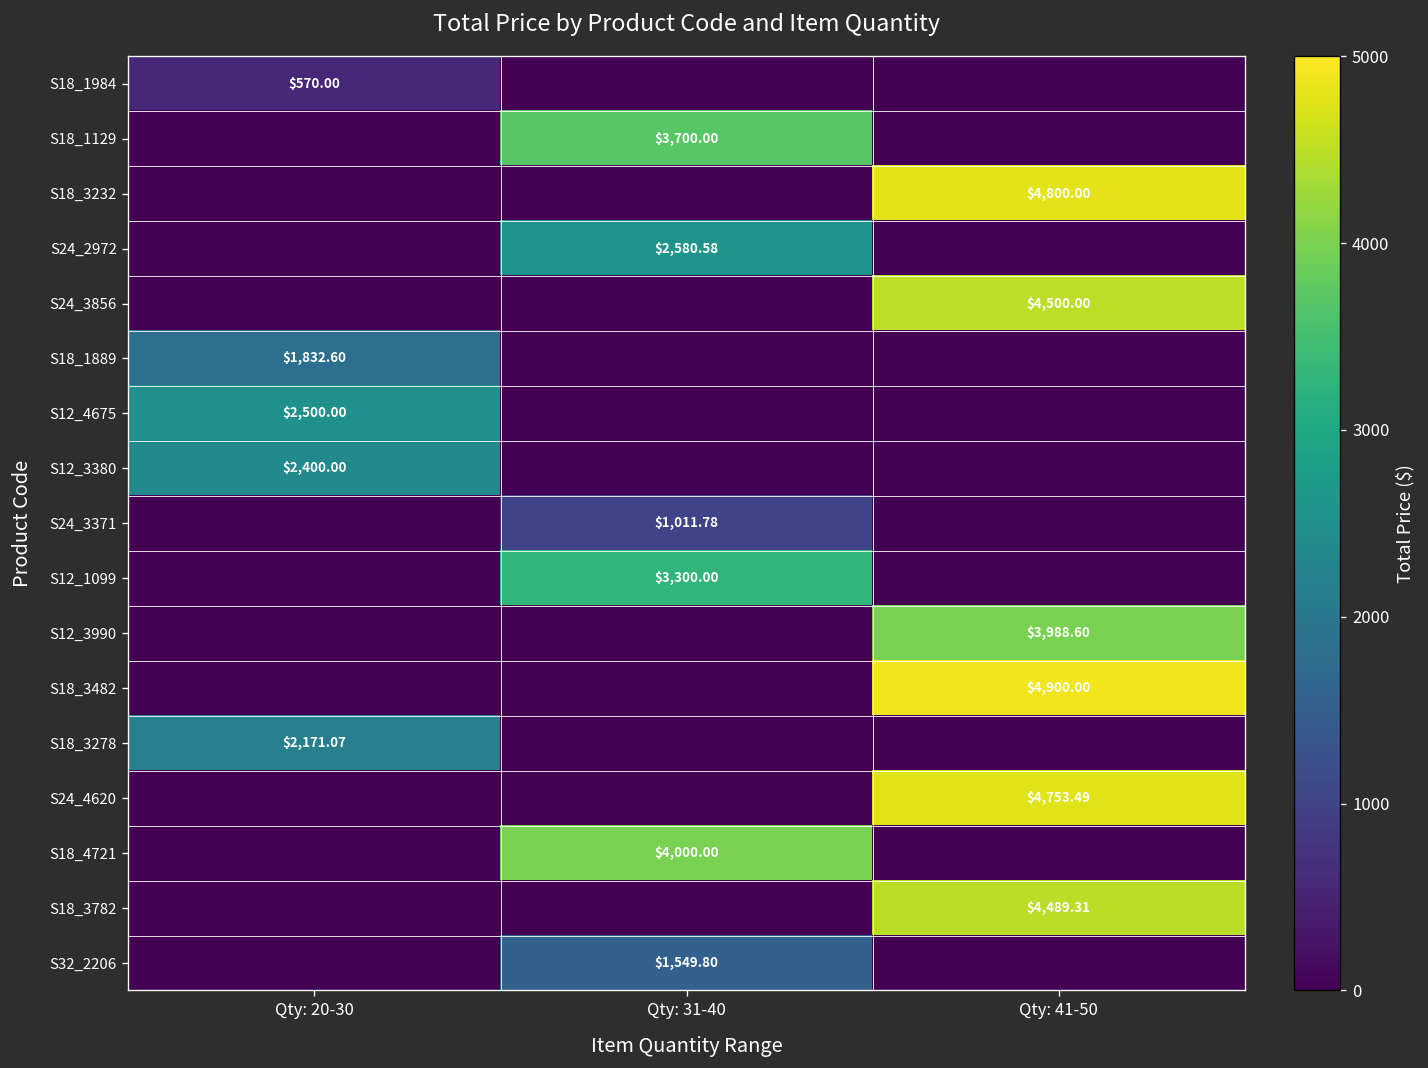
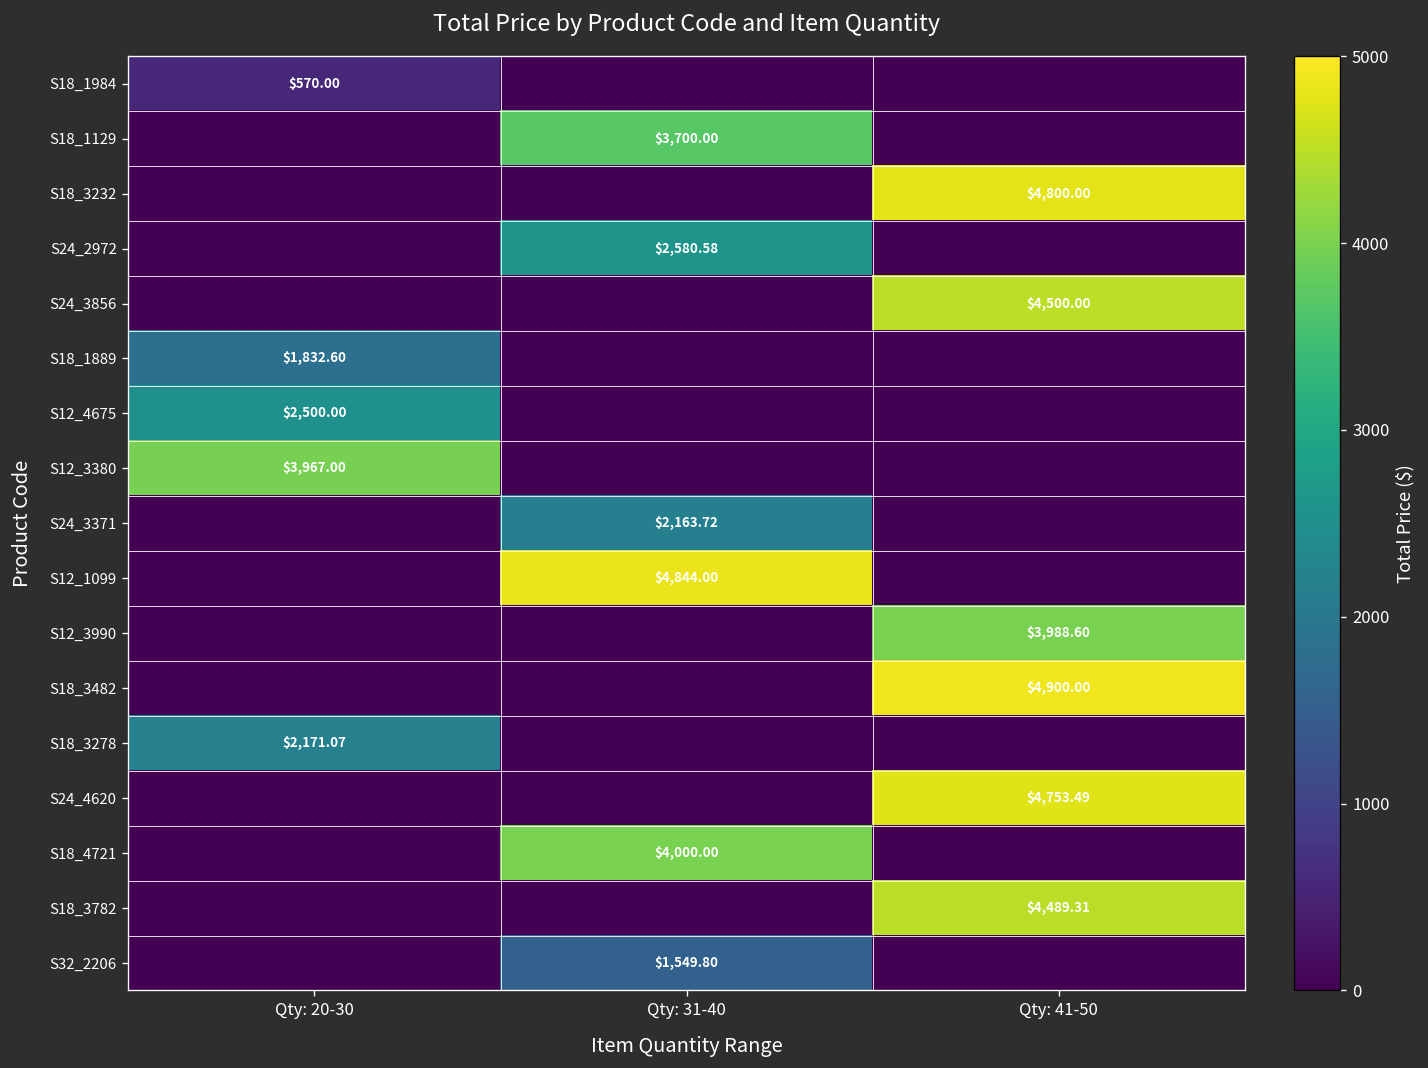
  {
    "S18_1984": {
      "Qty: 20-30": "$570.00"
    },
    "S18_1129": {
      "Qty: 31-40": "$3,700.00"
    },
    "S18_3232": {
      "Qty: 41-50": "$4,800.00"
    },
    "S24_2972": {
      "Qty: 31-40": "$2,580.58"
    },
    "S24_3856": {
      "Qty: 41-50": "$4,500.00"
    },
    "S18_1889": {
      "Qty: 20-30": "$1,832.60"
    },
    "S12_4675": {
      "Qty: 20-30": "$2,500.00"
    },
    "S12_3380": {
-     "Qty: 20-30": "$2,400.00"
+     "Qty: 20-30": "$3,967.00"
    },
    "S24_3371": {
-     "Qty: 31-40": "$1,011.78"
+     "Qty: 31-40": "$2,163.72"
    },
    "S12_1099": {
-     "Qty: 31-40": "$3,300.00"
+     "Qty: 31-40": "$4,844.00"
    },
    "S12_3990": {
      "Qty: 41-50": "$3,988.60"
    },
    "S18_3482": {
      "Qty: 41-50": "$4,900.00"
    },
    "S18_3278": {
      "Qty: 20-30": "$2,171.07"
    },
    "S24_4620": {
      "Qty: 41-50": "$4,753.49"
    },
    "S18_4721": {
      "Qty: 31-40": "$4,000.00"
    },
    "S18_3782": {
      "Qty: 41-50": "$4,489.31"
    },
    "S32_2206": {
      "Qty: 31-40": "$1,549.80"
    }
  }
